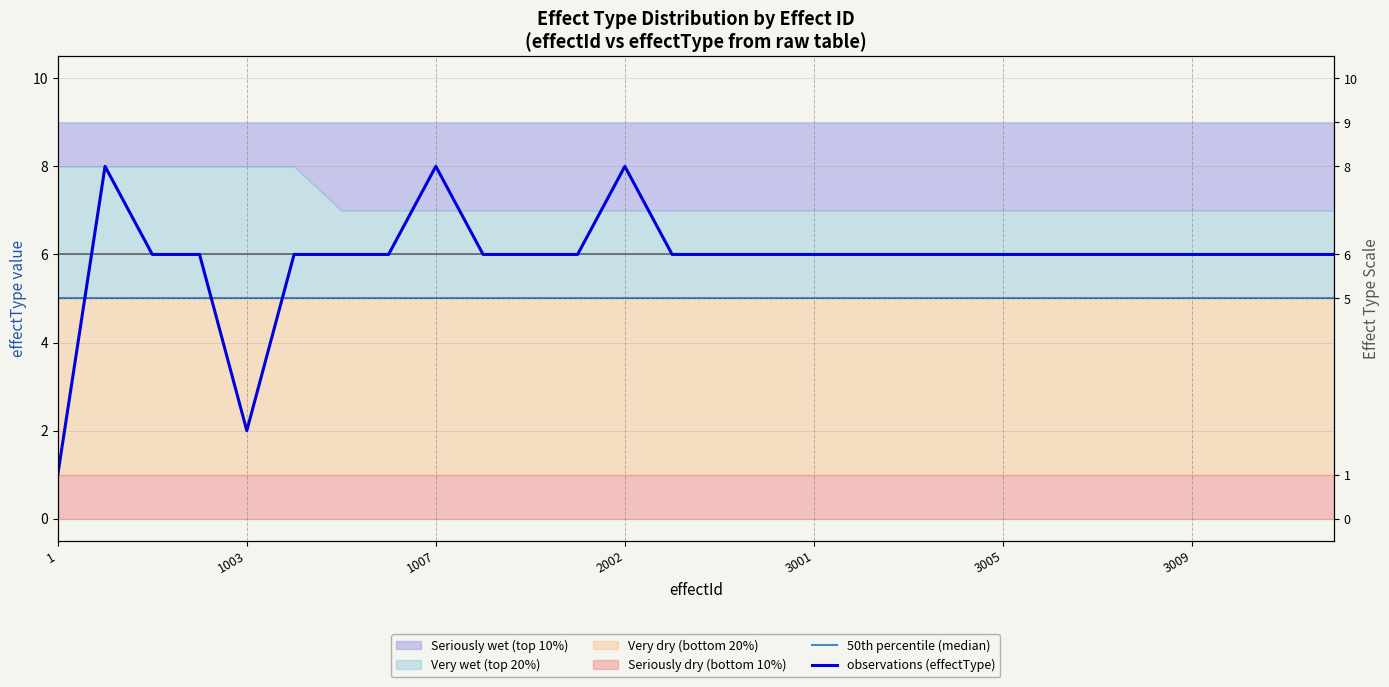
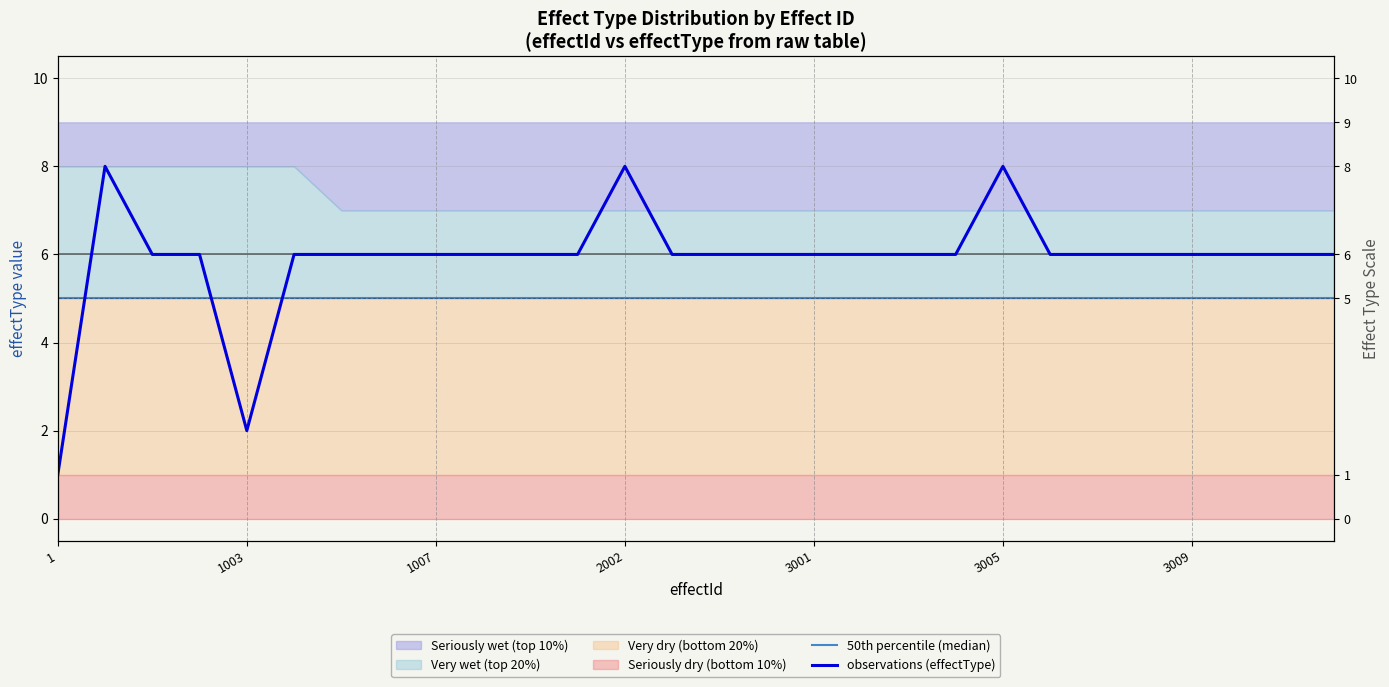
  {
    "observations (effectType)": {
      "1003": 2,
-     "1007": 8,
+     "1007": 6,
      "2002": 8,
      "3001": 6,
-     "3005": 6,
+     "3005": 8,
      "3009": 6
    }
  }
